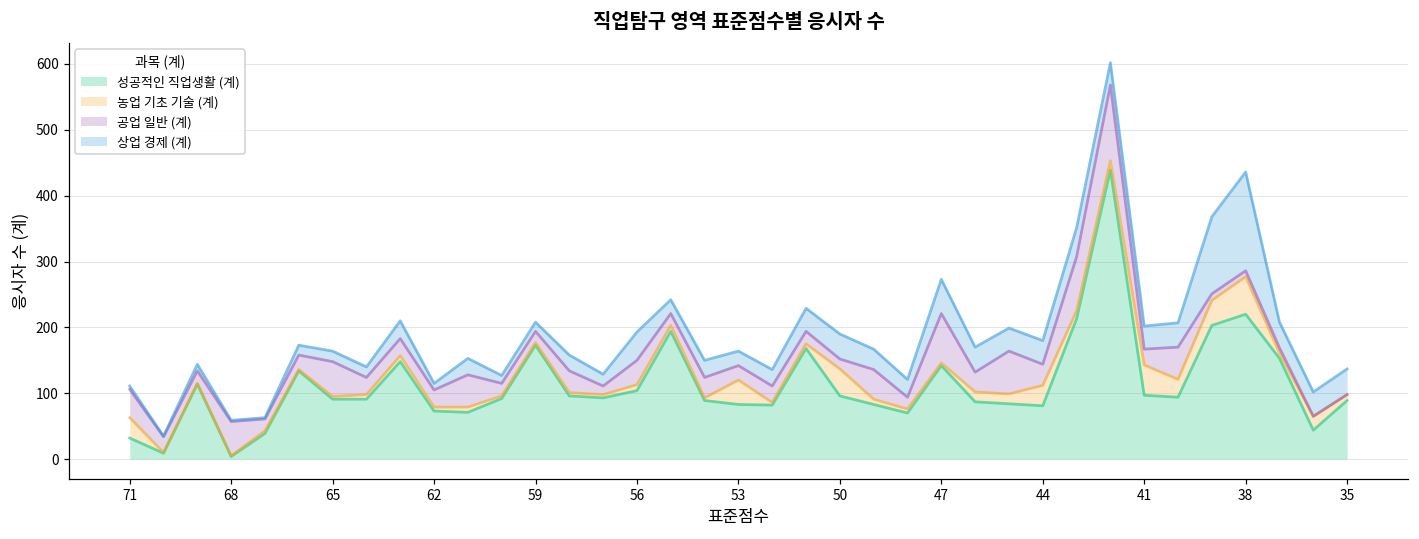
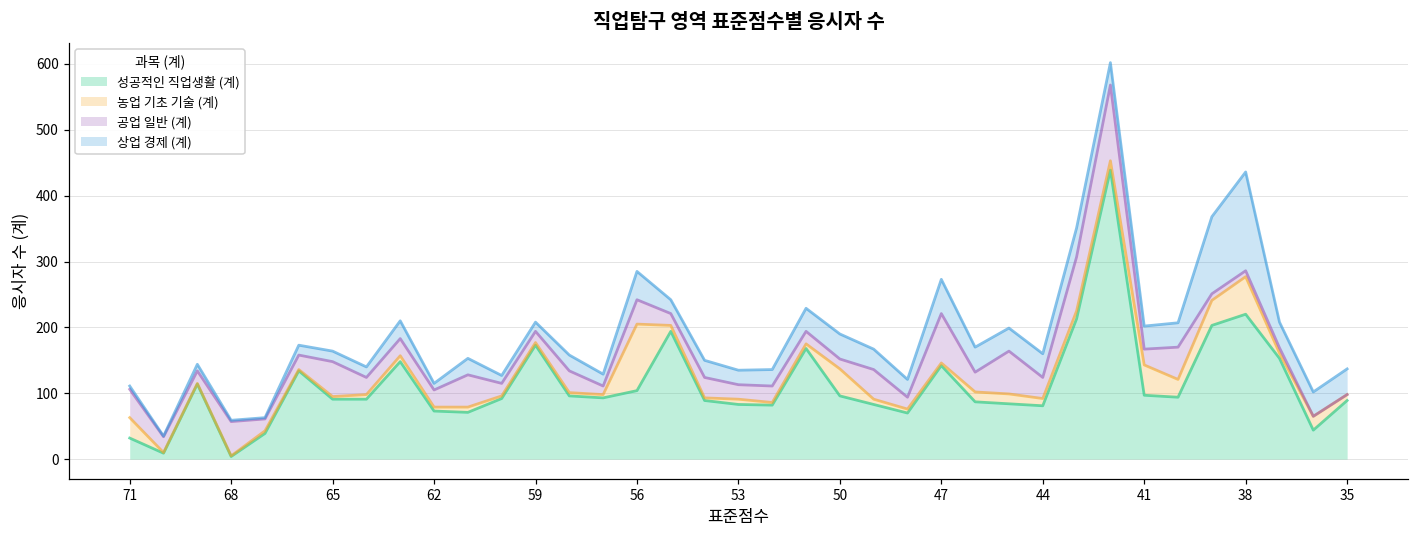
  {
    "농업 기초 기술 (계)": {
      "71": 30,
      "62": 10,
-     "56": 10,
-     "53": 40,
+     "56": 100,
+     "53": 10,
      "50": 40,
-     "44": 30,
+     "44": 10,
      "41": 50,
      "38": 60
    }
  }
